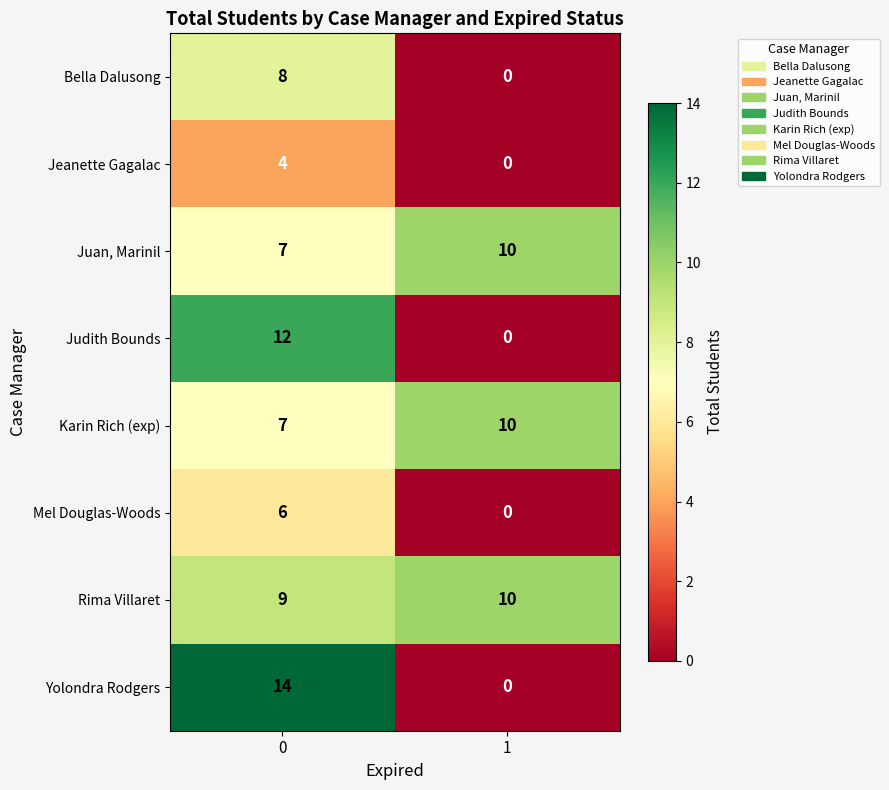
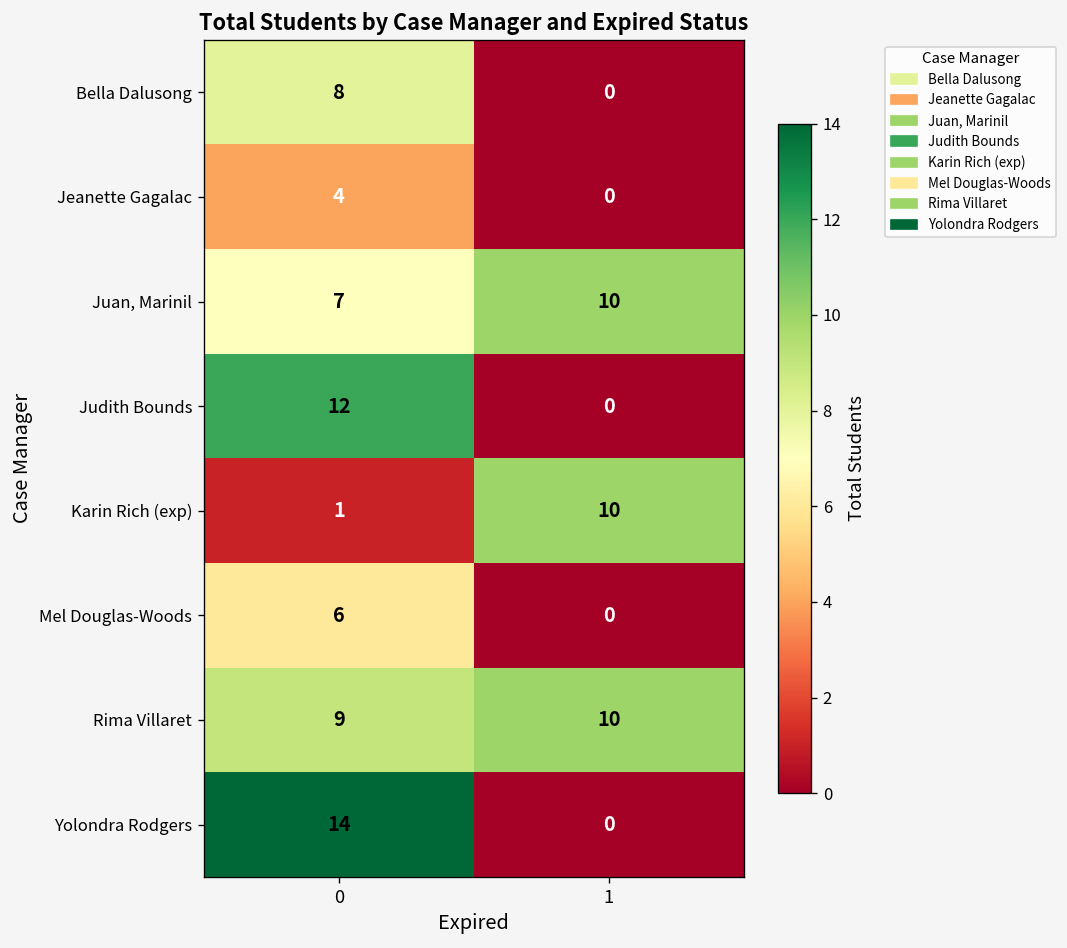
  {
    "Bella Dalusong": {
      "0": 8,
      "1": 0
    },
    "Jeanette Gagalac": {
      "0": 4,
      "1": 0
    },
    "Juan, Marinil": {
      "0": 7,
      "1": 10
    },
    "Judith Bounds": {
      "0": 12,
      "1": 0
    },
    "Karin Rich (exp)": {
-     "0": 7,
+     "0": 1,
      "1": 10
    },
    "Mel Douglas-Woods": {
      "0": 6,
      "1": 0
    },
    "Rima Villaret": {
      "0": 9,
      "1": 10
    },
    "Yolondra Rodgers": {
      "0": 14,
      "1": 0
    }
  }
